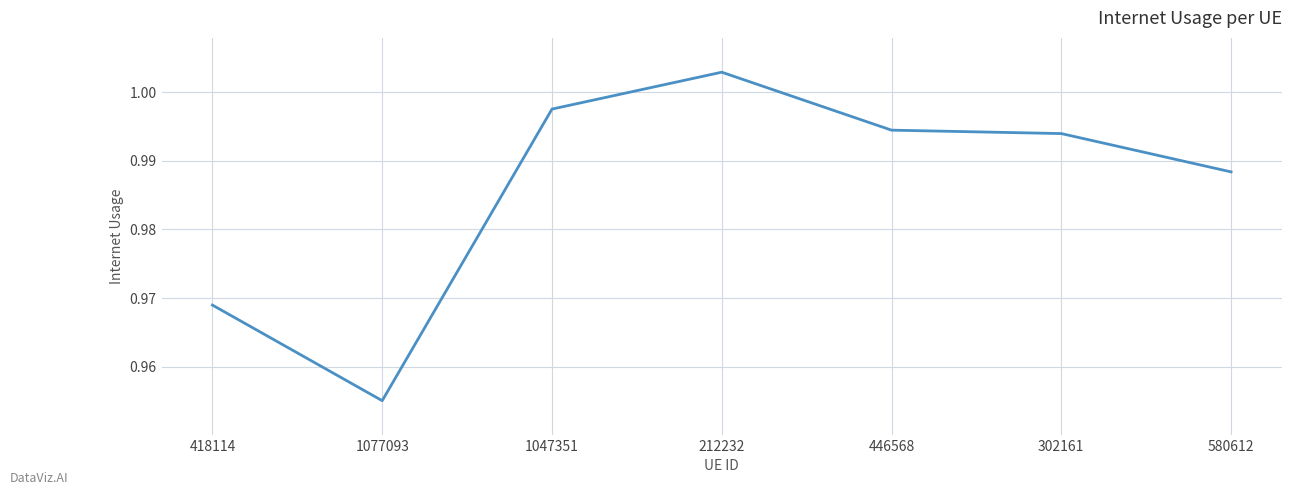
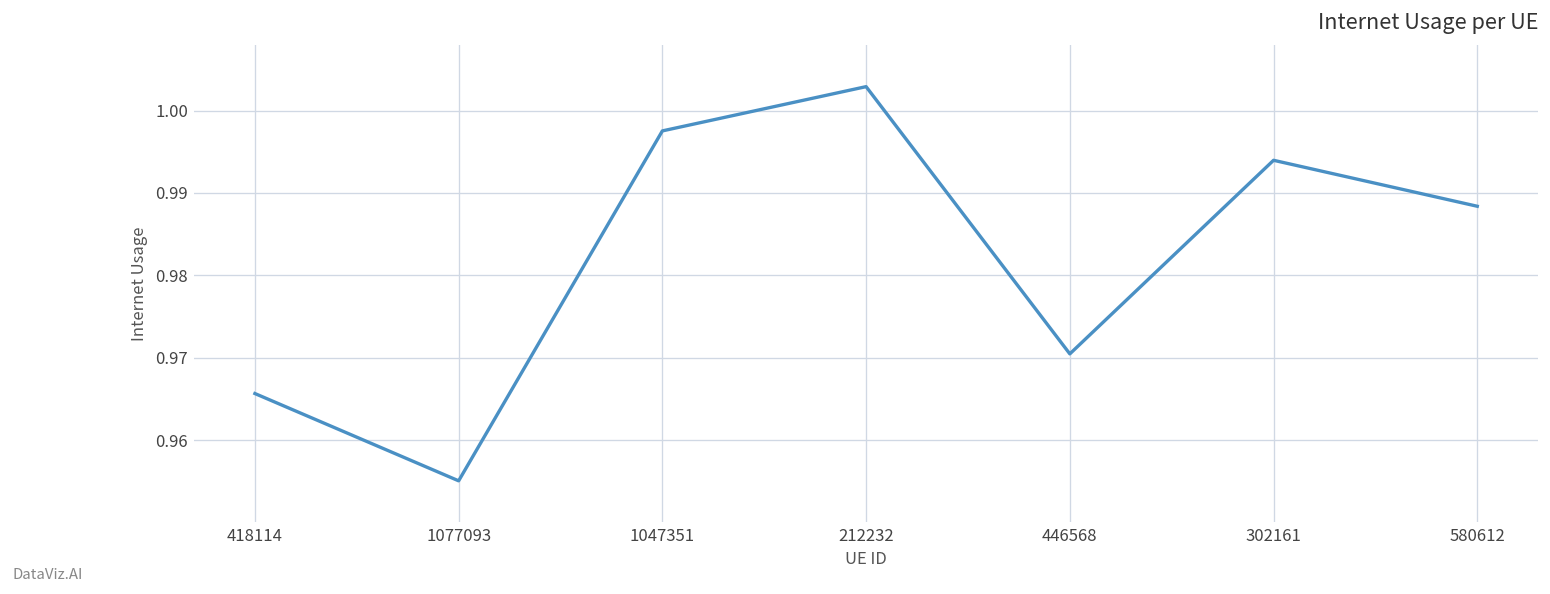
  {
-   "418114": 0.969,
+   "418114": 0.966,
    "1077093": 0.955,
    "1047351": 0.998,
    "212232": 1.003,
-   "446568": 0.994,
+   "446568": 0.970,
    "302161": 0.994,
    "580612": 0.988
  }
